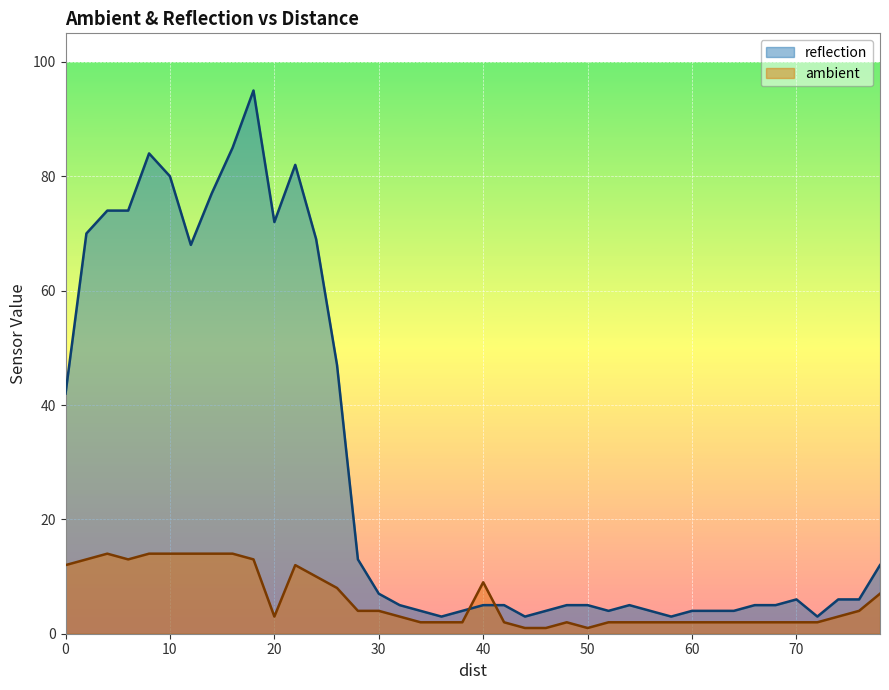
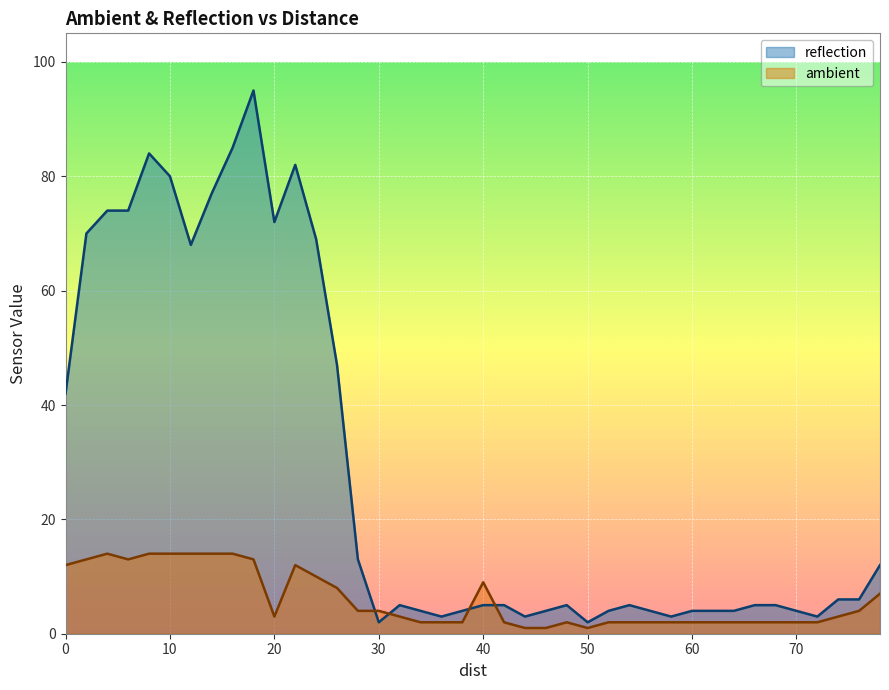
  {
    "reflection": {
      "0": 42,
      "10": 80,
      "20": 72,
-     "30": 7,
+     "30": 2,
      "40": 5,
-     "50": 5,
+     "50": 2,
      "60": 4,
-     "70": 6
+     "70": 4
    },
    "ambient": {
      "0": 12,
      "10": 14,
      "20": 3,
      "30": 4,
      "40": 9,
      "50": 1,
      "60": 2,
      "70": 2
    }
  }
